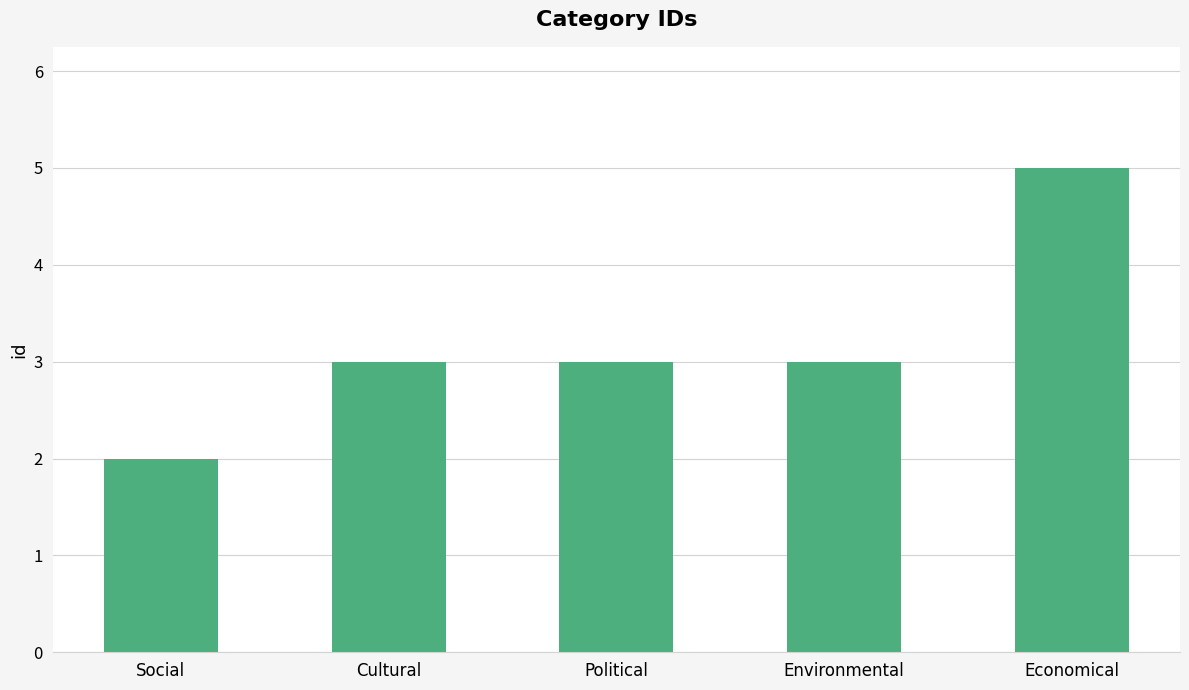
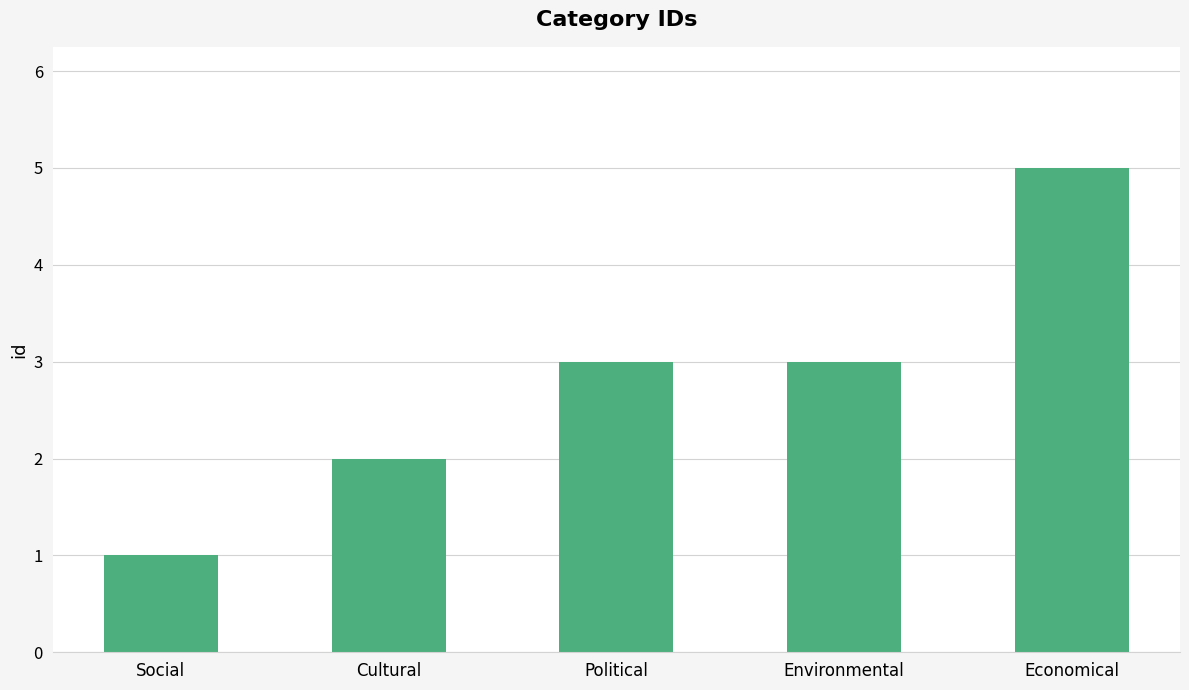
  {
-   "Social": 2,
-   "Cultural": 3,
+   "Social": 1,
+   "Cultural": 2,
    "Political": 3,
    "Environmental": 3,
    "Economical": 5
  }
